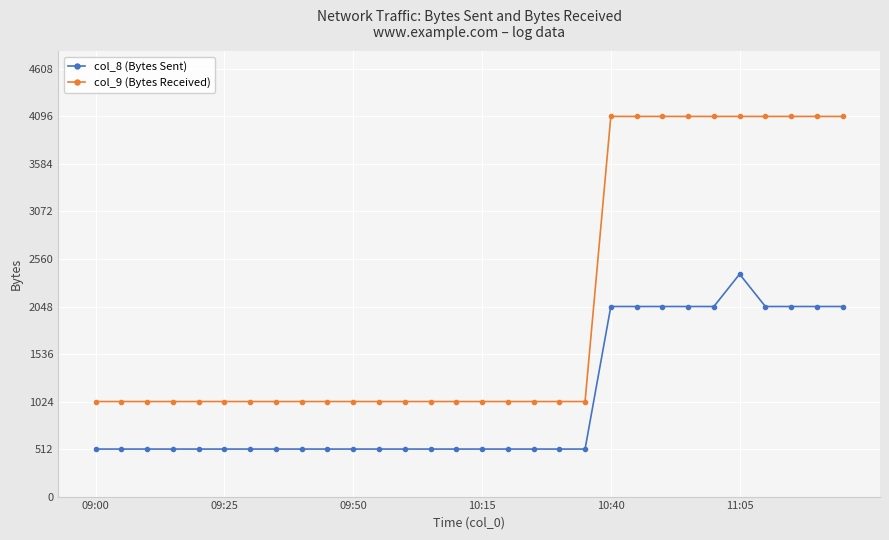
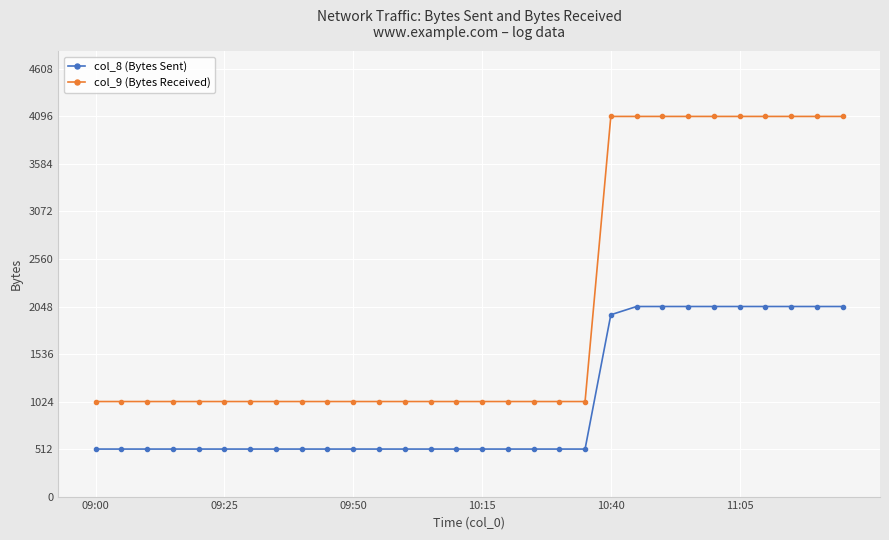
  {
    "col_8 (Bytes Sent)": {
      "09:00": 500,
      "09:25": 500,
      "09:50": 500,
      "10:15": 500,
-     "10:40": 2050,
-     "11:05": 2400
+     "10:40": 1960,
+     "11:05": 2000
    },
    "col_9 (Bytes Received)": {
      "09:00": 1000,
      "09:25": 1000,
      "09:50": 1000,
      "10:15": 1000,
      "10:40": 4100,
      "11:05": 4100
    }
  }
